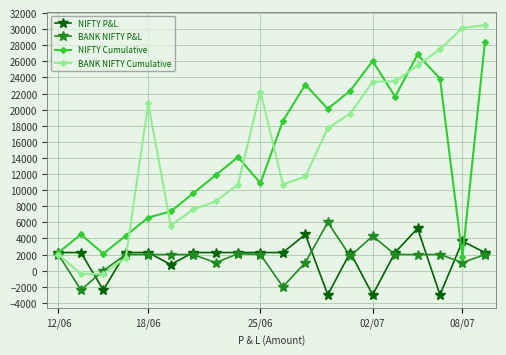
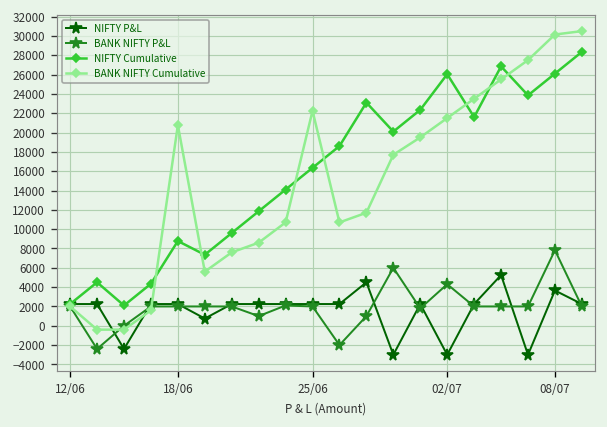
  {
    "NIFTY P&L": {
      "02/07": -3000,
      "08/07": 4000
    },
    "BANK NIFTY P&L": {
      "02/07": 4000,
-     "08/07": 1000
+     "08/07": 8000
    },
    "NIFTY Cumulative": {
-     "18/06": 7000,
-     "25/06": 11000,
+     "18/06": 9000,
+     "25/06": 16000,
      "02/07": 26000,
-     "08/07": 2000
+     "08/07": 26000
    },
    "BANK NIFTY Cumulative": {
      "18/06": 21000,
      "25/06": 22000,
-     "02/07": 23000,
+     "02/07": 22000,
      "08/07": 30000
    }
  }
